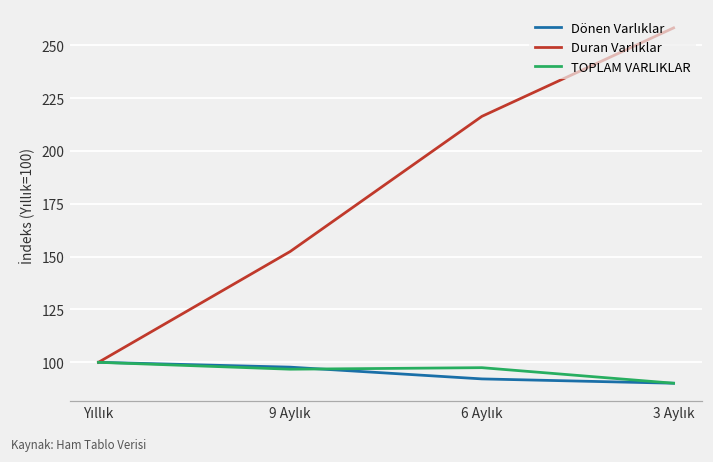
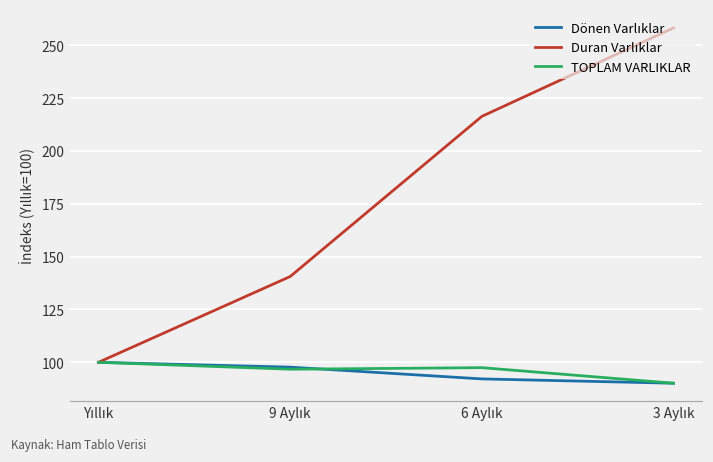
  {
    "Dönen Varlıklar": {
      "6 Aylık": 92
    },
    "Duran Varlıklar": {
-     "9 Aylık": 152,
+     "9 Aylık": 141,
      "6 Aylık": 216
    },
    "TOPLAM VARLIKLAR": {
      "6 Aylık": 97
    }
  }
